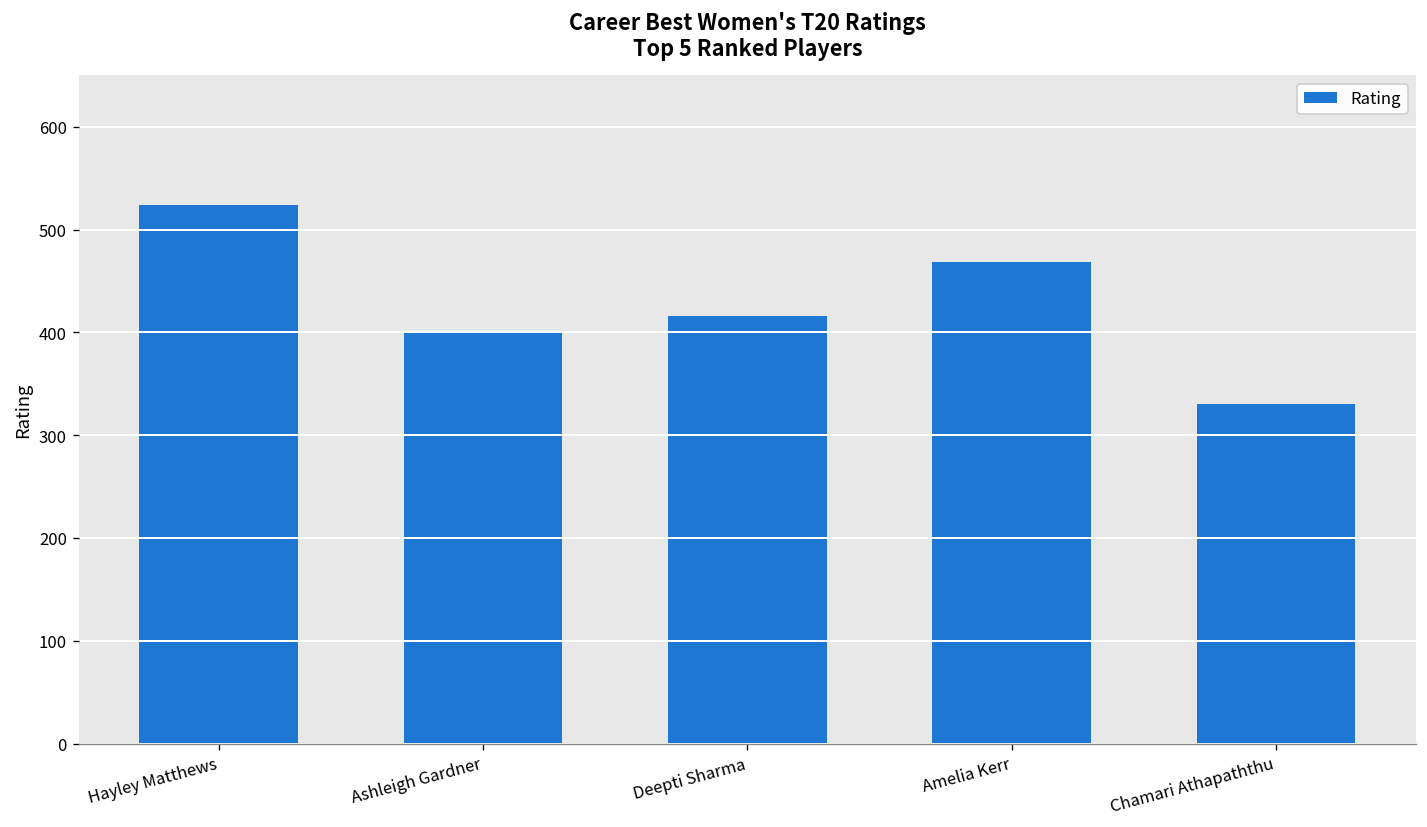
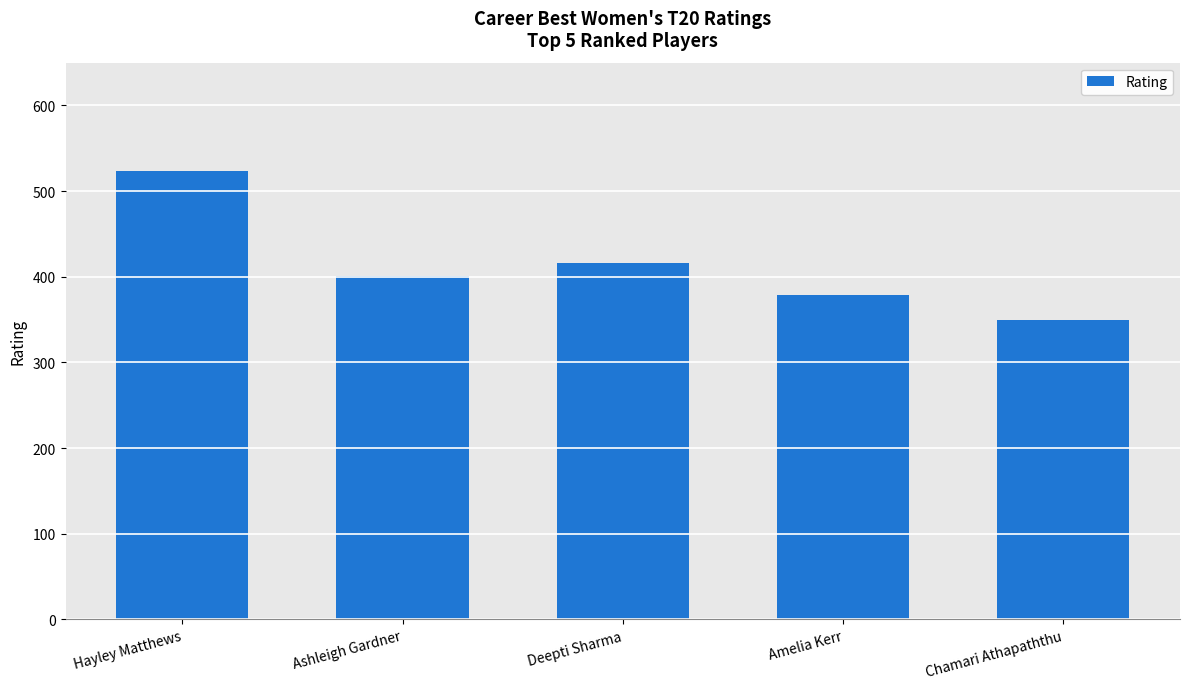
  {
    "Hayley Matthews": 520,
    "Ashleigh Gardner": 400,
    "Deepti Sharma": 420,
-   "Amelia Kerr": 470,
-   "Chamari Athapaththu": 330
+   "Amelia Kerr": 380,
+   "Chamari Athapaththu": 350
  }
